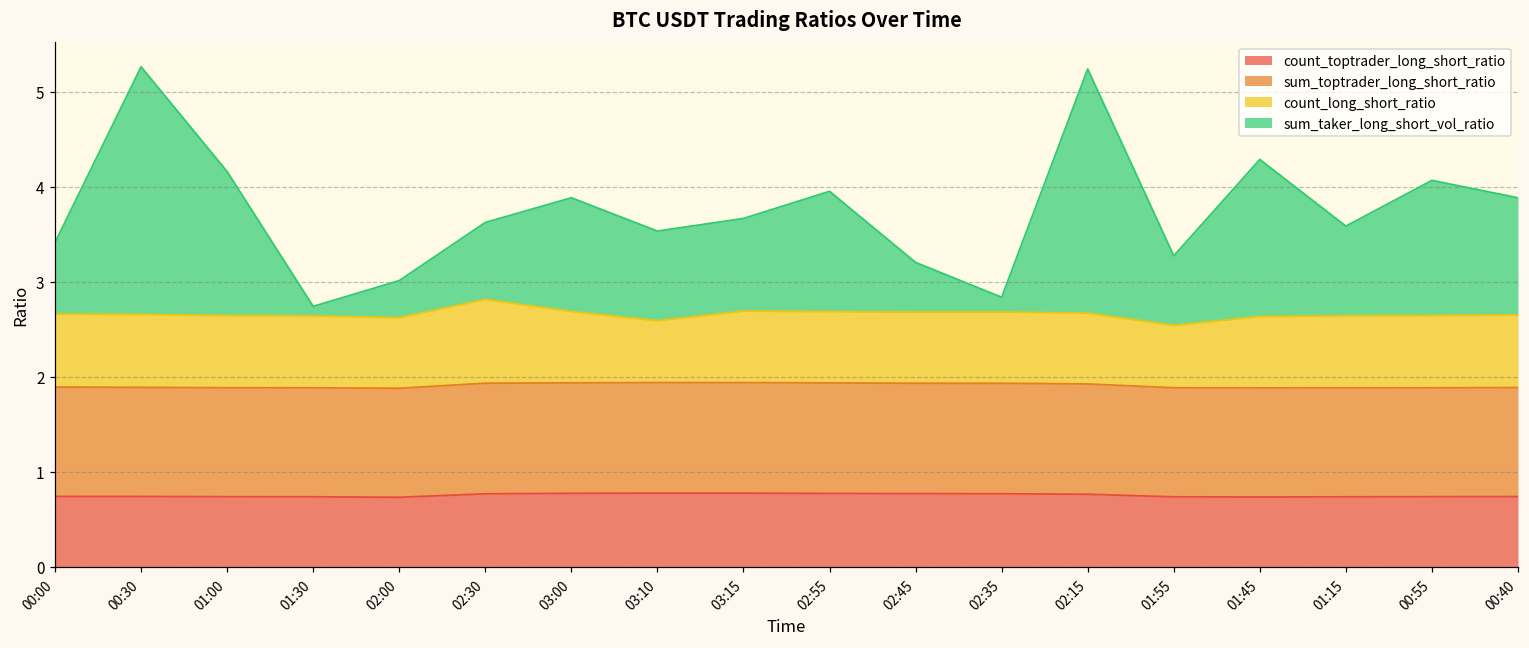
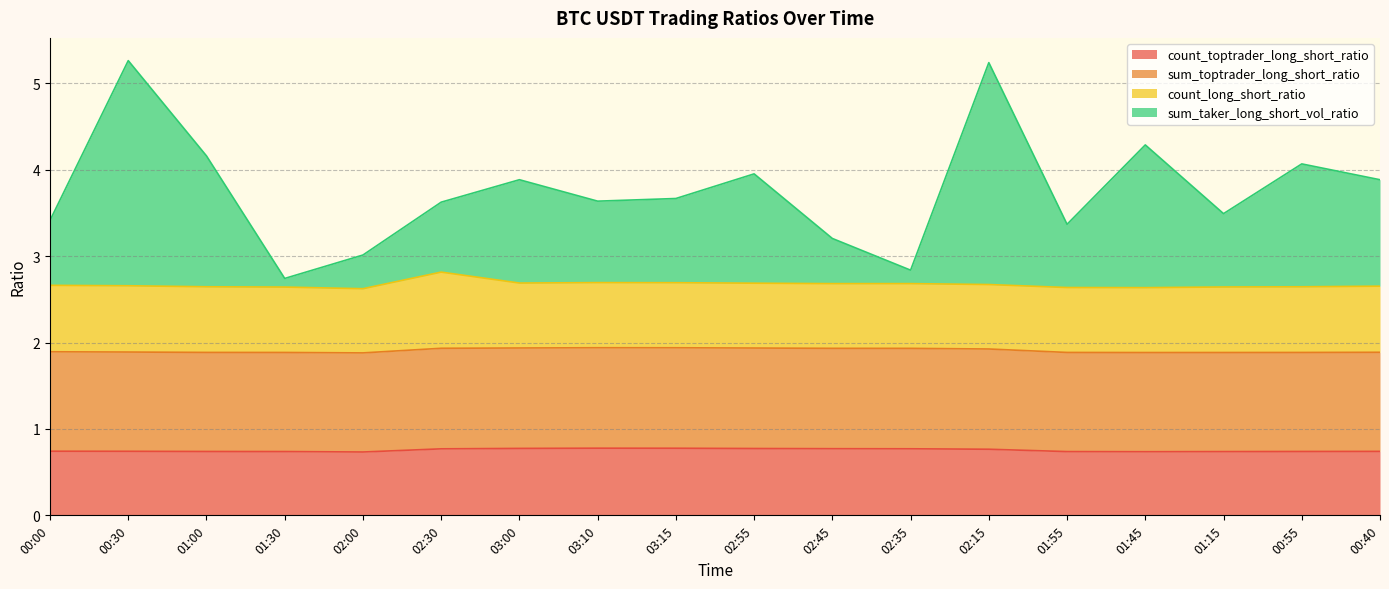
  {
    "count_long_short_ratio": {
      "00:00": 0.8,
      "00:30": 0.8,
      "01:00": 0.8,
      "01:30": 0.8,
      "02:00": 0.7,
      "02:30": 0.9,
      "03:00": 0.8,
-     "03:10": 0.7,
+     "03:10": 0.8,
      "03:15": 0.8,
      "02:55": 0.8,
      "02:45": 0.7,
      "02:35": 0.7,
      "02:15": 0.7,
-     "01:55": 0.7,
+     "01:55": 0.8,
      "01:45": 0.8,
      "01:15": 0.8,
      "00:55": 0.8,
      "00:40": 0.8
    },
    "sum_taker_long_short_vol_ratio": {
      "00:00": 0.8,
      "00:30": 2.6,
      "01:00": 1.5,
      "01:30": 0.1,
      "02:00": 0.4,
      "02:30": 0.8,
      "03:00": 1.2,
      "03:10": 0.9,
      "03:15": 1.0,
      "02:55": 1.3,
      "02:45": 0.5,
      "02:35": 0.2,
      "02:15": 2.6,
      "01:55": 0.7,
      "01:45": 1.7,
-     "01:15": 0.9,
+     "01:15": 0.8,
      "00:55": 1.4,
      "00:40": 1.2
    }
  }
